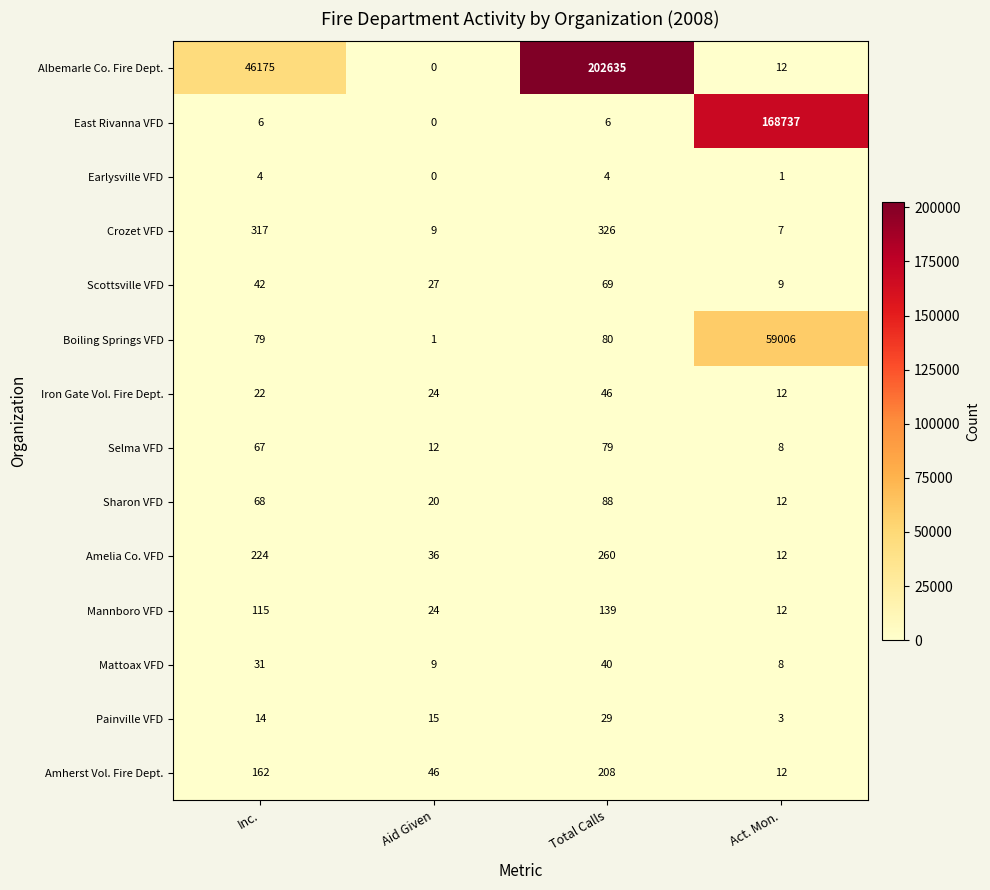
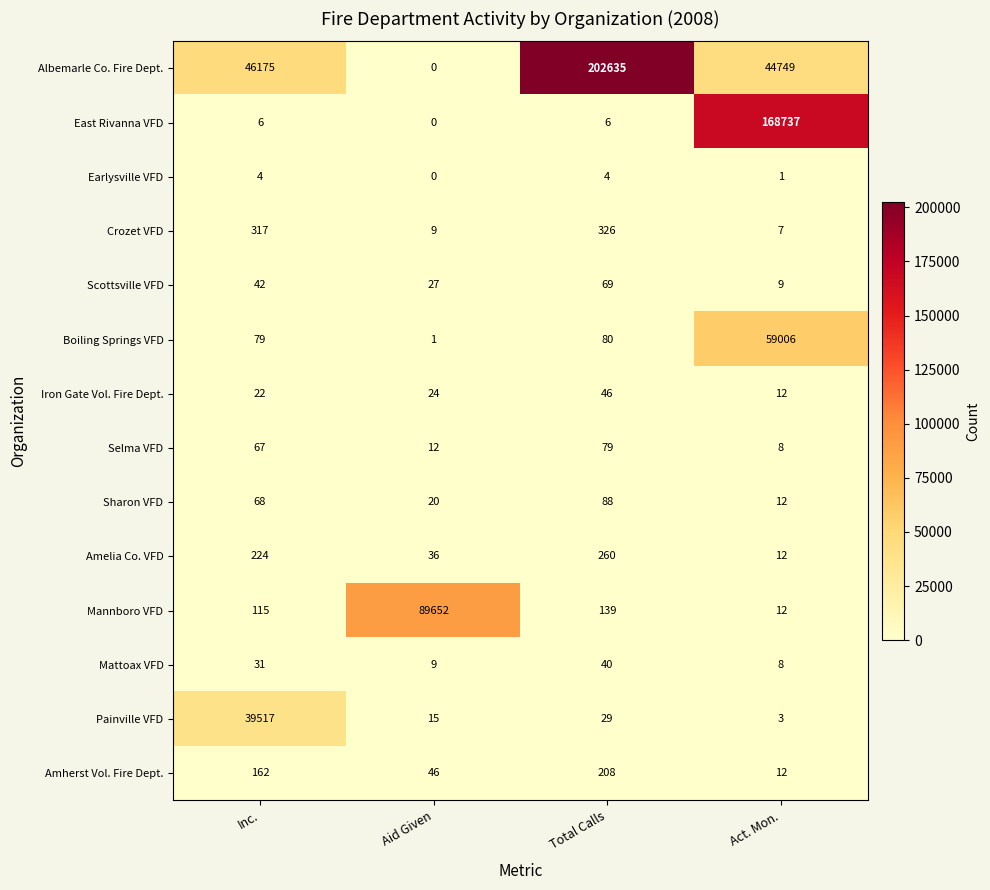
  {
    "Albemarle Co. Fire Dept.": {
      "Inc.": 46175,
      "Aid Given": 0,
      "Total Calls": 202635,
-     "Act. Mon.": 12
+     "Act. Mon.": 44749
    },
    "East Rivanna VFD": {
      "Inc.": 6,
      "Aid Given": 0,
      "Total Calls": 6,
      "Act. Mon.": 168737
    },
    "Earlysville VFD": {
      "Inc.": 4,
      "Aid Given": 0,
      "Total Calls": 4,
      "Act. Mon.": 1
    },
    "Crozet VFD": {
      "Inc.": 317,
      "Aid Given": 9,
      "Total Calls": 326,
      "Act. Mon.": 7
    },
    "Scottsville VFD": {
      "Inc.": 42,
      "Aid Given": 27,
      "Total Calls": 69,
      "Act. Mon.": 9
    },
    "Boiling Springs VFD": {
      "Inc.": 79,
      "Aid Given": 1,
      "Total Calls": 80,
      "Act. Mon.": 59006
    },
    "Iron Gate Vol. Fire Dept.": {
      "Inc.": 22,
      "Aid Given": 24,
      "Total Calls": 46,
      "Act. Mon.": 12
    },
    "Selma VFD": {
      "Inc.": 67,
      "Aid Given": 12,
      "Total Calls": 79,
      "Act. Mon.": 8
    },
    "Sharon VFD": {
      "Inc.": 68,
      "Aid Given": 20,
      "Total Calls": 88,
      "Act. Mon.": 12
    },
    "Amelia Co. VFD": {
      "Inc.": 224,
      "Aid Given": 36,
      "Total Calls": 260,
      "Act. Mon.": 12
    },
    "Mannboro VFD": {
      "Inc.": 115,
-     "Aid Given": 24,
+     "Aid Given": 89652,
      "Total Calls": 139,
      "Act. Mon.": 12
    },
    "Mattoax VFD": {
      "Inc.": 31,
      "Aid Given": 9,
      "Total Calls": 40,
      "Act. Mon.": 8
    },
    "Painville VFD": {
-     "Inc.": 14,
+     "Inc.": 39517,
      "Aid Given": 15,
      "Total Calls": 29,
      "Act. Mon.": 3
    },
    "Amherst Vol. Fire Dept.": {
      "Inc.": 162,
      "Aid Given": 46,
      "Total Calls": 208,
      "Act. Mon.": 12
    }
  }
